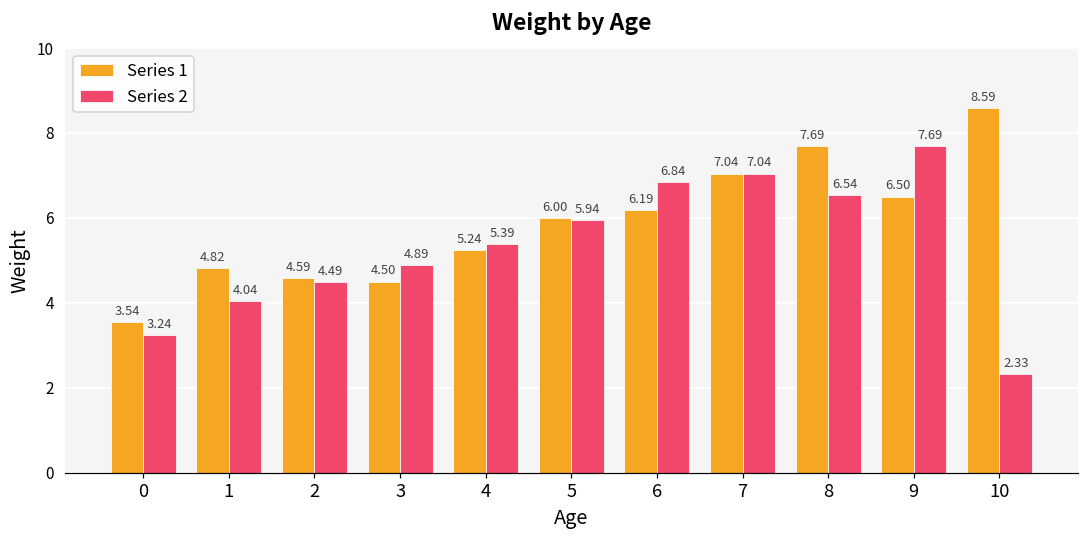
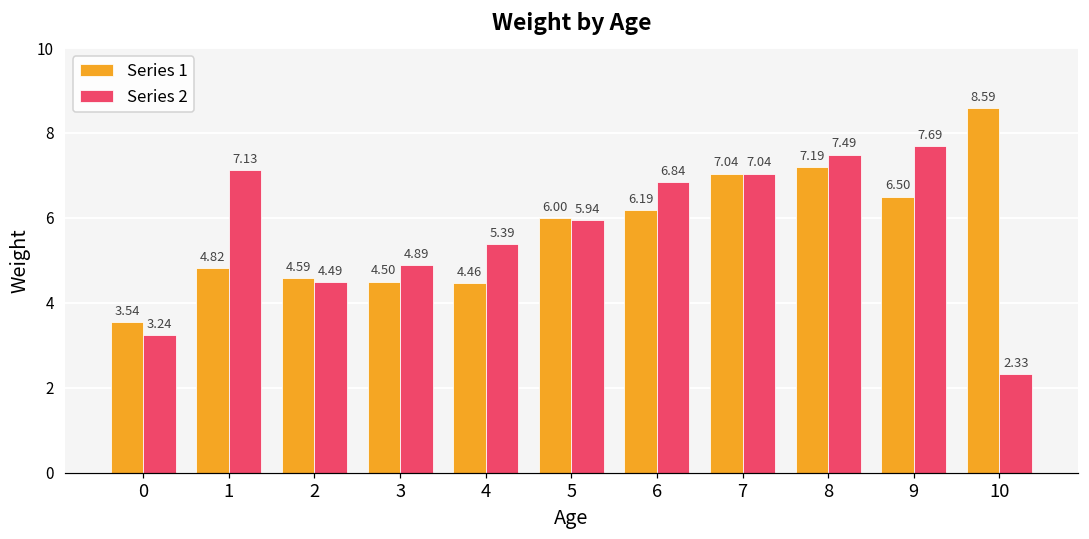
  {
    "Series 1": {
      "0": 3.54,
      "1": 4.82,
      "2": 4.59,
      "3": 4.50,
-     "4": 5.24,
+     "4": 4.46,
      "5": 6.00,
      "6": 6.19,
      "7": 7.04,
-     "8": 7.69,
+     "8": 7.19,
      "9": 6.50,
      "10": 8.59
    },
    "Series 2": {
      "0": 3.24,
-     "1": 4.04,
+     "1": 7.13,
      "2": 4.49,
      "3": 4.89,
      "4": 5.39,
      "5": 5.94,
      "6": 6.84,
      "7": 7.04,
-     "8": 6.54,
+     "8": 7.49,
      "9": 7.69,
      "10": 2.33
    }
  }
